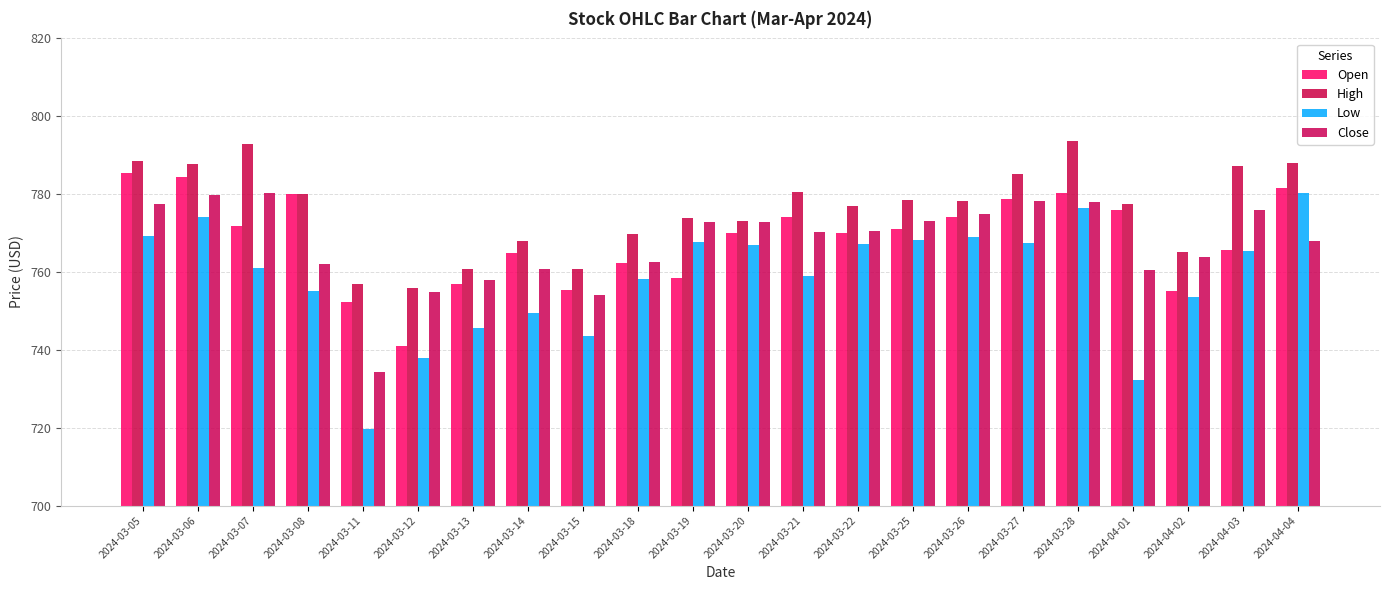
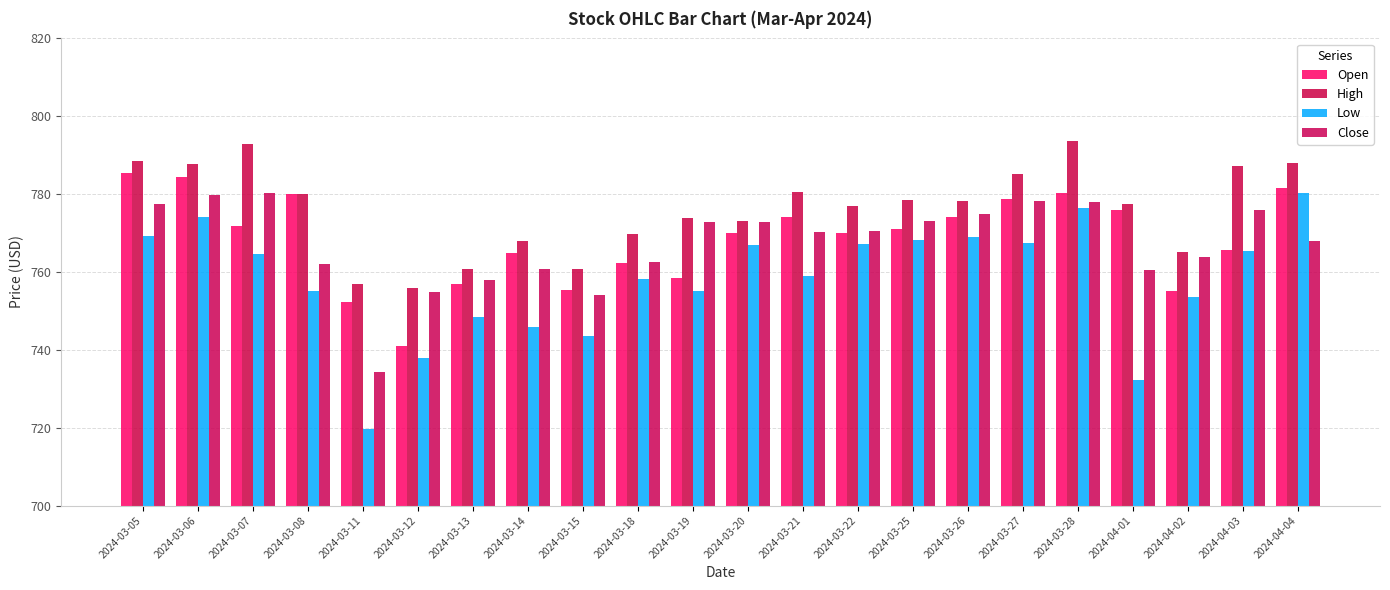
  {
    "Low": {
      "2024-03-05": 769,
      "2024-03-06": 774,
-     "2024-03-07": 761,
+     "2024-03-07": 765,
      "2024-03-08": 755,
      "2024-03-11": 720,
      "2024-03-12": 738,
-     "2024-03-13": 746,
-     "2024-03-14": 749,
+     "2024-03-13": 748,
+     "2024-03-14": 746,
      "2024-03-15": 743,
      "2024-03-18": 758,
-     "2024-03-19": 768,
+     "2024-03-19": 755,
      "2024-03-20": 767,
      "2024-03-21": 759,
      "2024-03-22": 767,
      "2024-03-25": 768,
      "2024-03-26": 769,
      "2024-03-27": 767,
      "2024-03-28": 776,
      "2024-04-01": 732,
      "2024-04-02": 754,
      "2024-04-03": 765,
      "2024-04-04": 780
    }
  }
